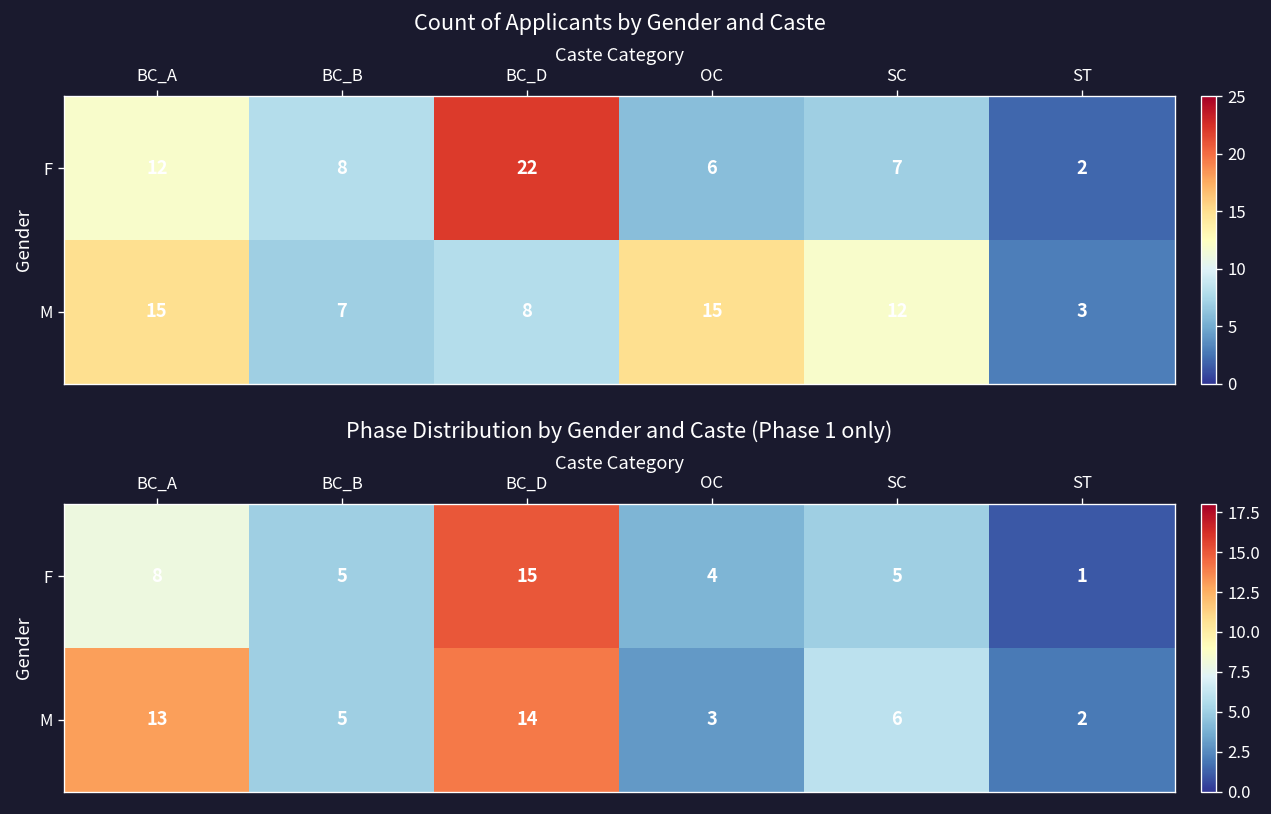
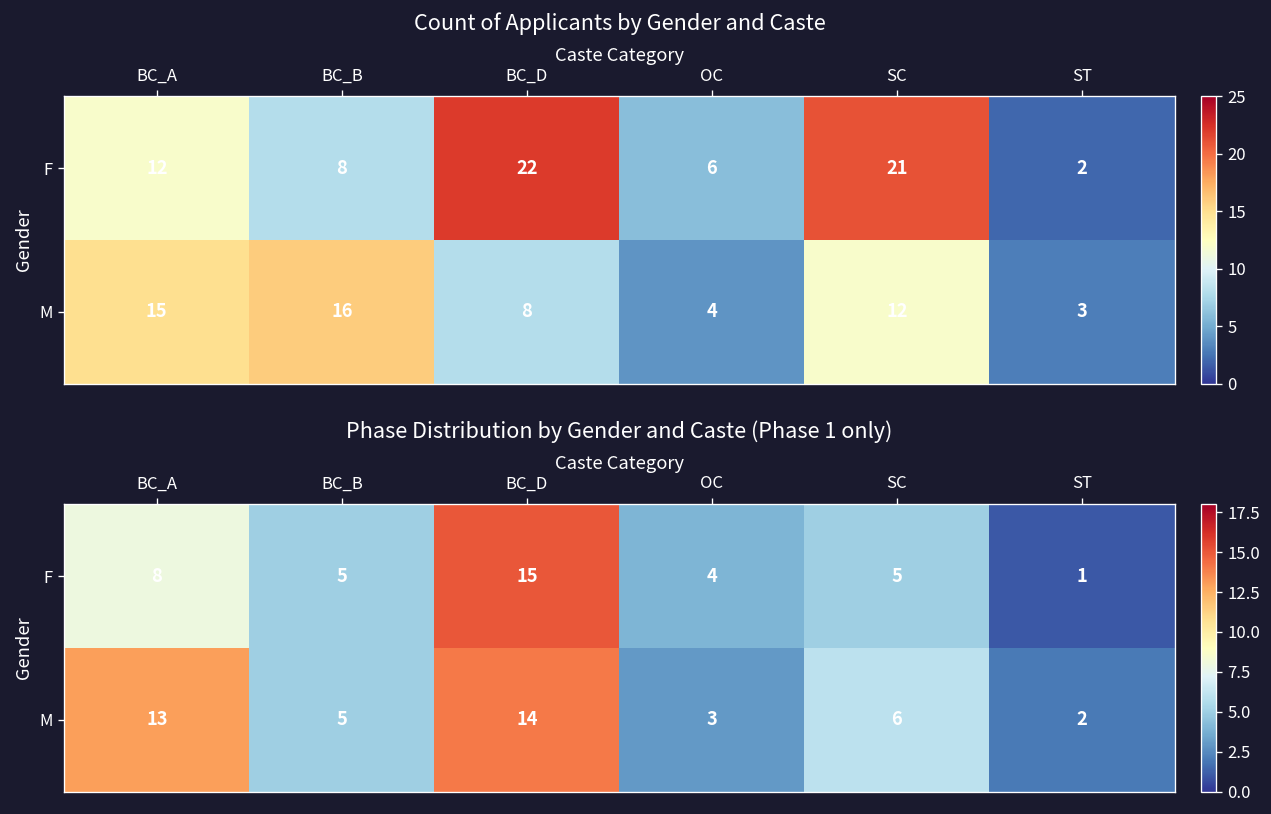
  {
    "Count of Applicants by Gender and Caste": {
      "F": {
        "BC_A": 12,
        "BC_B": 8,
        "BC_D": 22,
        "OC": 6,
-       "SC": 7,
+       "SC": 21,
        "ST": 2
      },
      "M": {
        "BC_A": 15,
-       "BC_B": 7,
+       "BC_B": 16,
        "BC_D": 8,
-       "OC": 15,
+       "OC": 4,
        "SC": 12,
        "ST": 3
      }
    },
    "Phase Distribution by Gender and Caste (Phase 1 only)": {
      "F": {
        "BC_B": 5,
        "BC_D": 15,
        "OC": 4,
        "SC": 5,
        "ST": 1
      },
      "M": {
        "BC_A": 13,
        "BC_B": 5,
        "BC_D": 14,
        "OC": 3,
        "SC": 6,
        "ST": 2
      }
    }
  }
